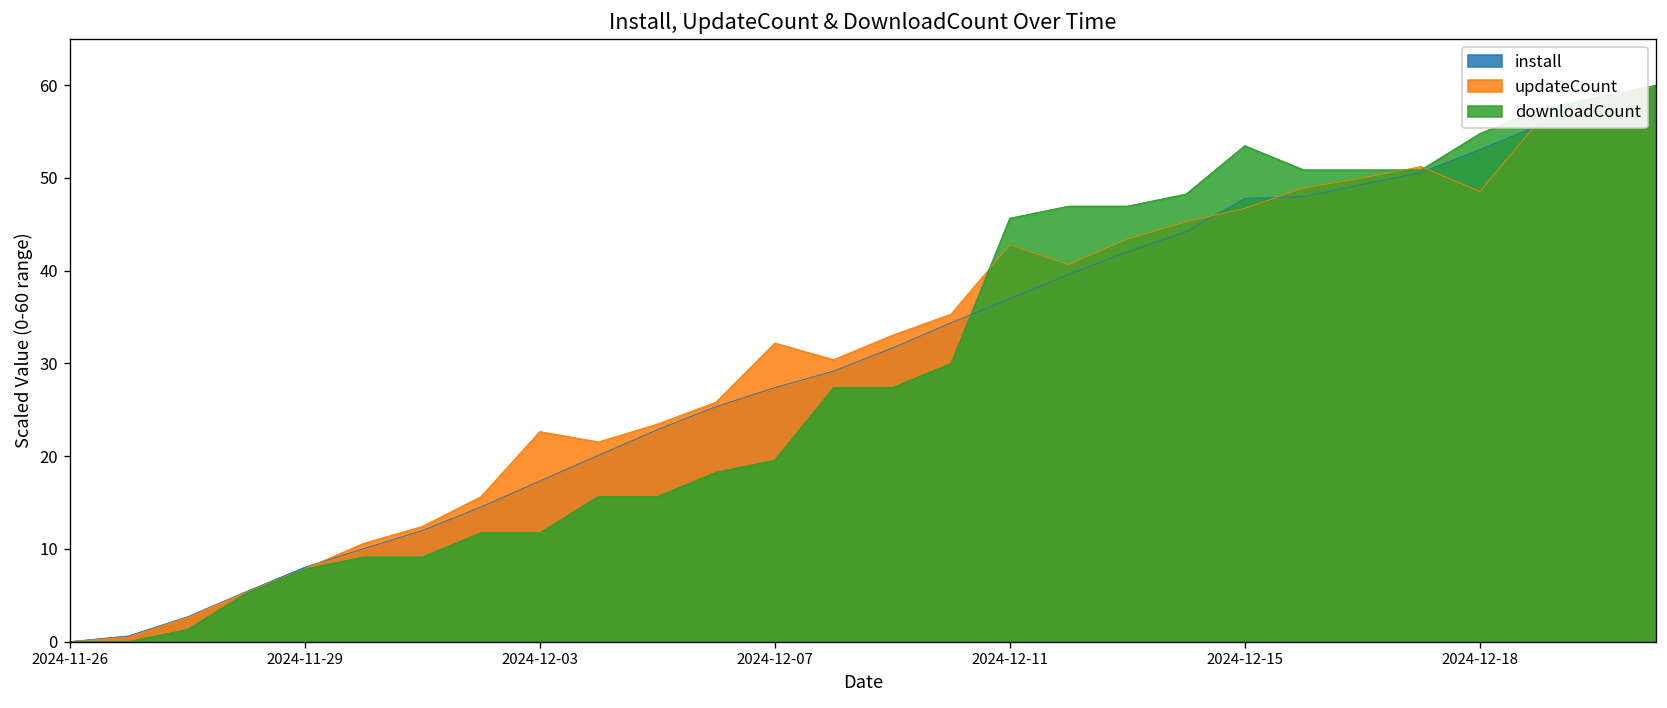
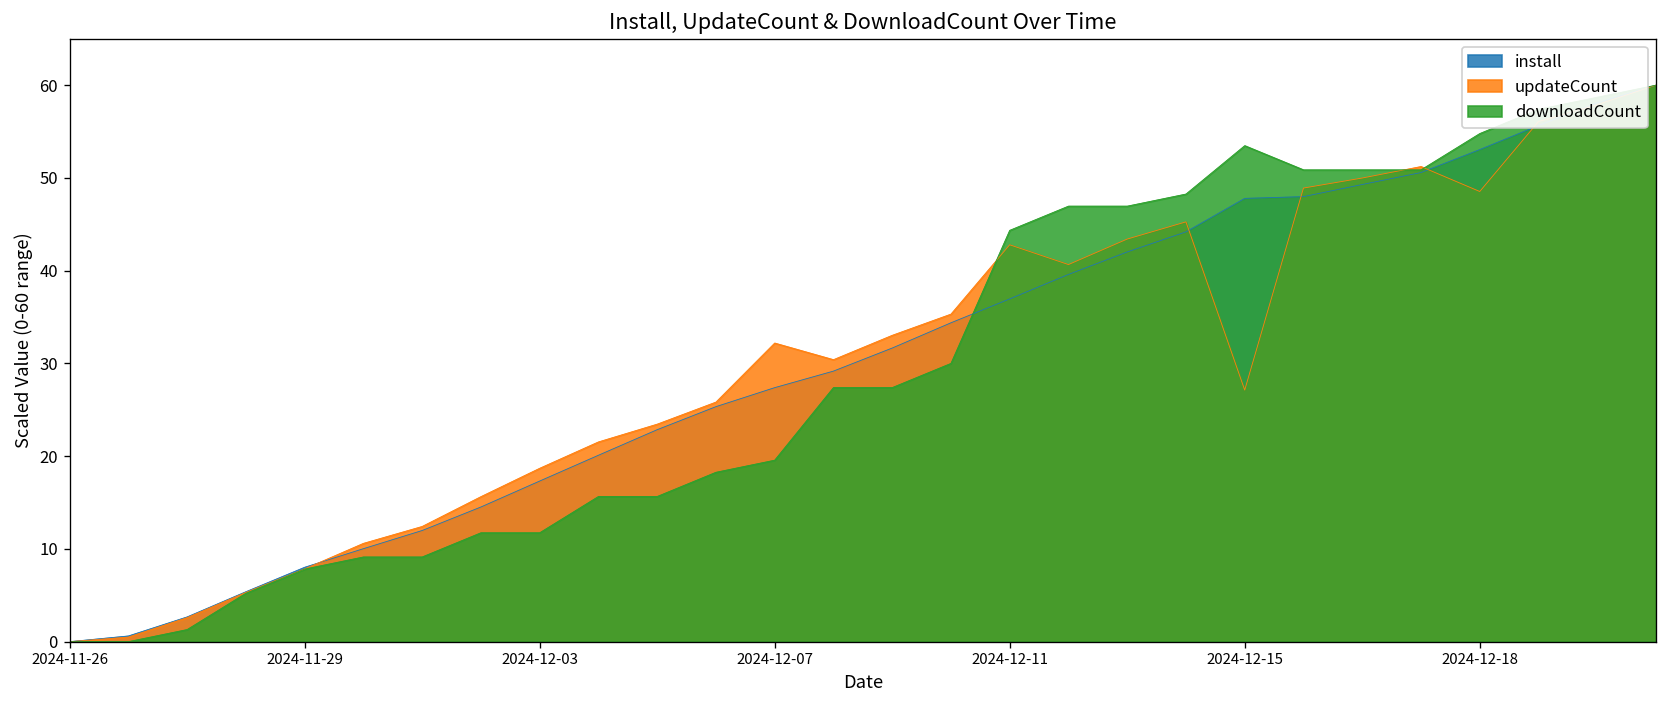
  {
    "install": {
      "2024-12-03": 17,
      "2024-12-07": 27,
      "2024-12-11": 37,
      "2024-12-15": 48,
      "2024-12-18": 53
    },
    "updateCount": {
-     "2024-12-03": 23,
+     "2024-12-03": 19,
      "2024-12-07": 32,
      "2024-12-11": 43,
-     "2024-12-15": 47,
+     "2024-12-15": 27,
      "2024-12-18": 49
    },
    "downloadCount": {
      "2024-12-03": 12,
      "2024-12-07": 20,
-     "2024-12-11": 46,
+     "2024-12-11": 44,
      "2024-12-15": 53,
      "2024-12-18": 55
    }
  }
